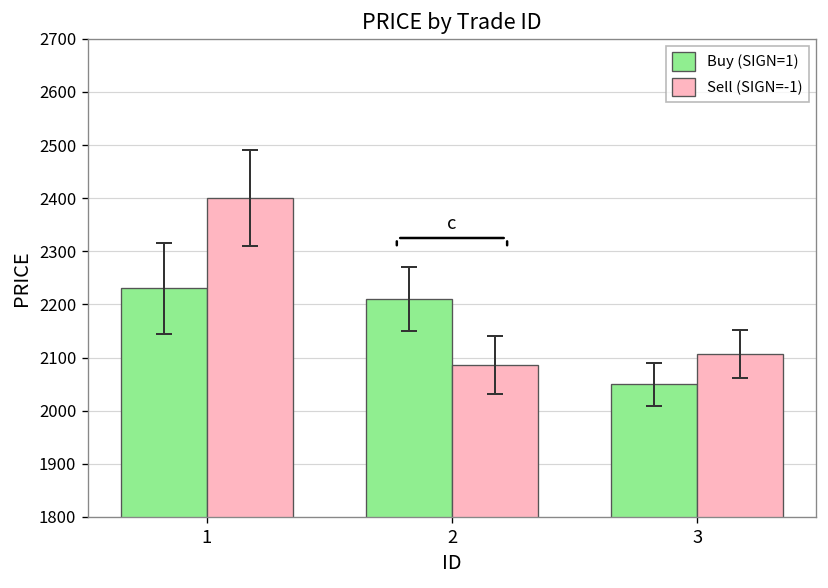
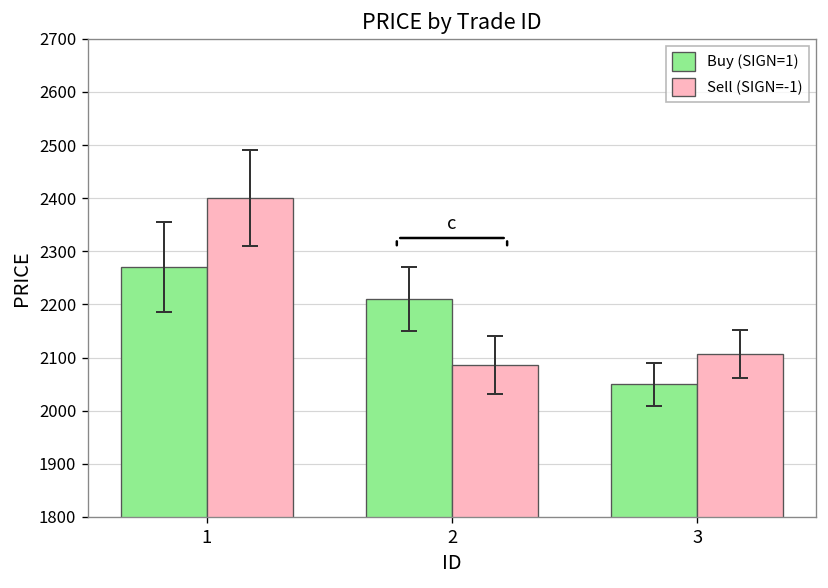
  {
    "Buy (SIGN=1)": {
-     "1": 2230,
+     "1": 2270,
      "2": 2210,
      "3": 2050
    },
    "Sell (SIGN=-1)": {
      "1": 2400,
      "2": 2090,
      "3": 2110
    }
  }
